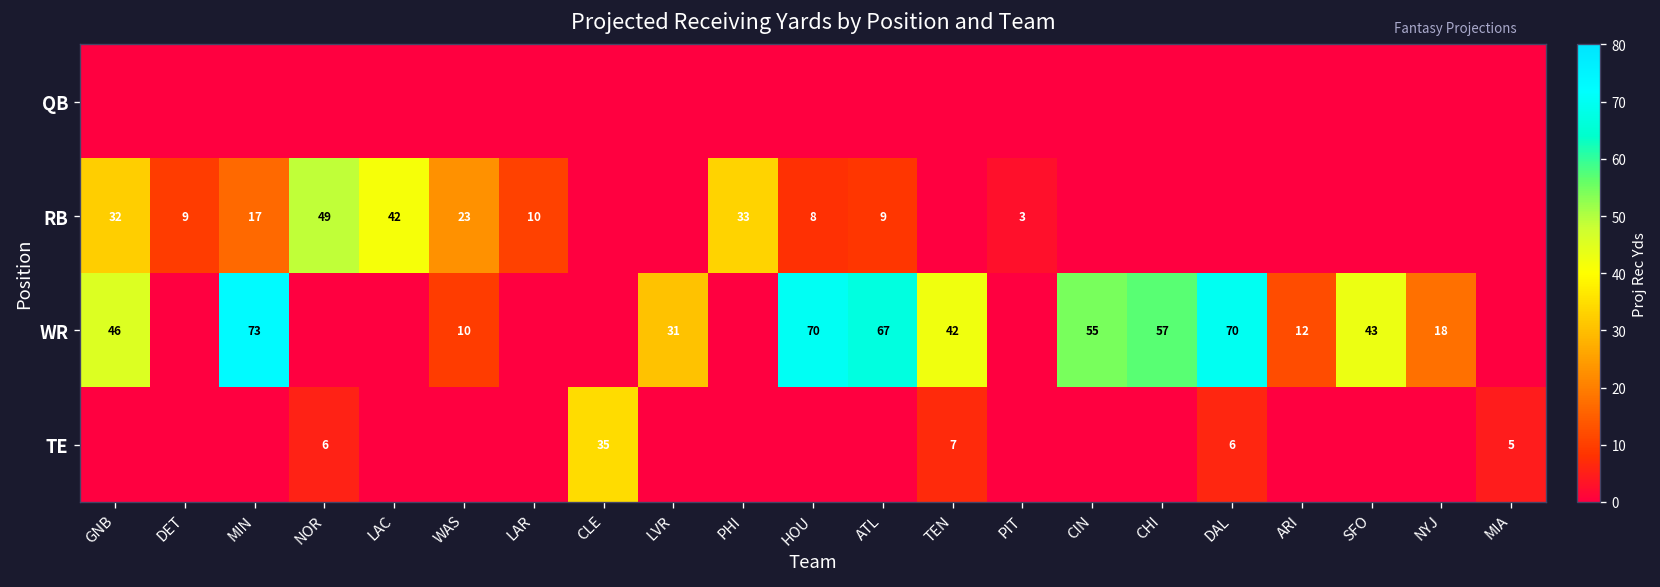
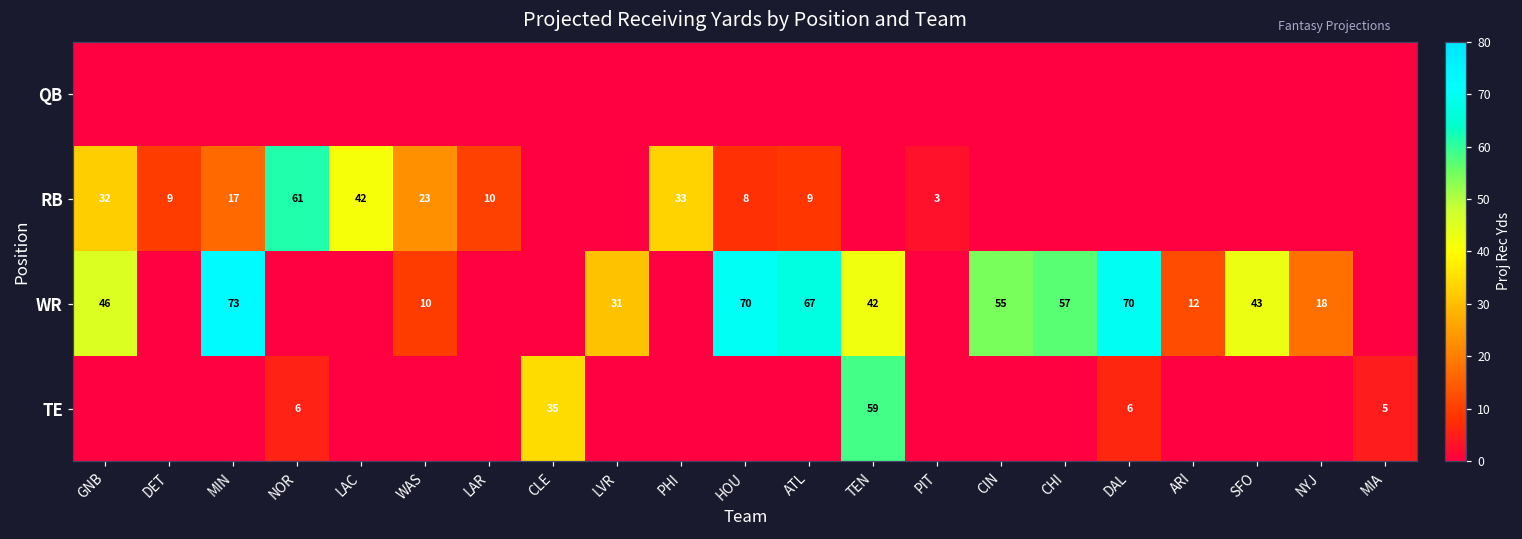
  {
    "RB": {
      "GNB": 32,
      "DET": 9,
      "MIN": 17,
-     "NOR": 49,
+     "NOR": 61,
      "LAC": 42,
      "WAS": 23,
      "LAR": 10,
      "PHI": 33,
      "HOU": 8,
      "ATL": 9,
      "PIT": 3
    },
    "WR": {
      "GNB": 46,
      "MIN": 73,
      "WAS": 10,
      "LVR": 31,
      "HOU": 70,
      "ATL": 67,
      "TEN": 42,
      "CIN": 55,
      "CHI": 57,
      "DAL": 70,
      "ARI": 12,
      "SFO": 43,
      "NYJ": 18
    },
    "TE": {
      "NOR": 6,
      "CLE": 35,
-     "TEN": 7,
+     "TEN": 59,
      "DAL": 6,
      "MIA": 5
    }
  }
